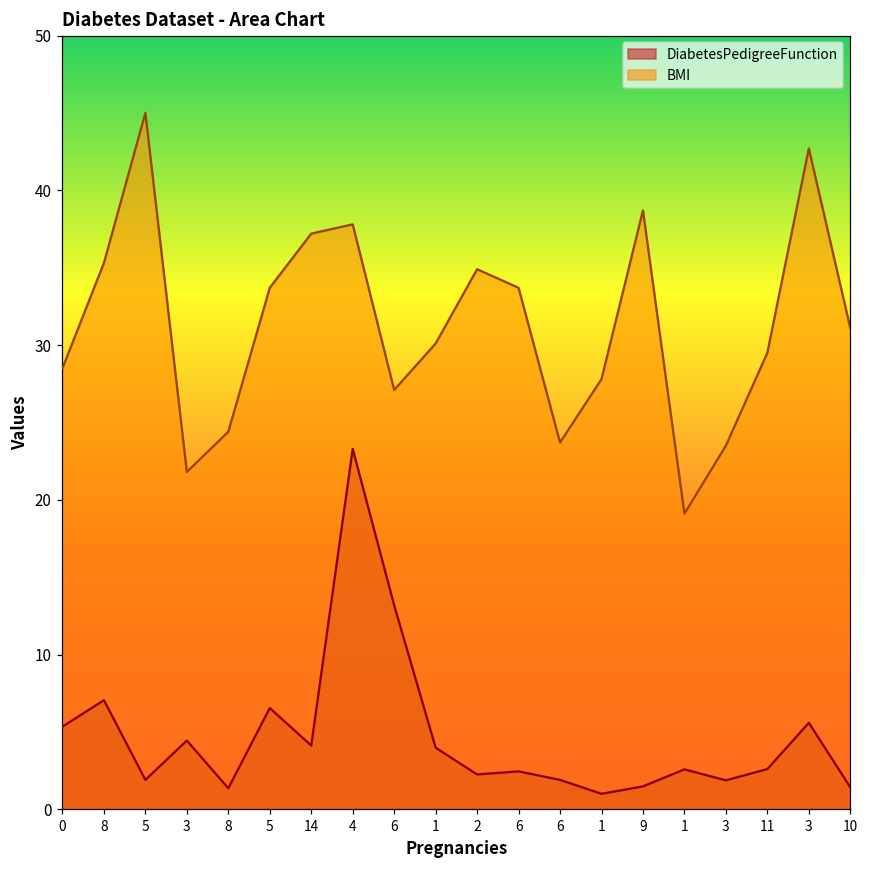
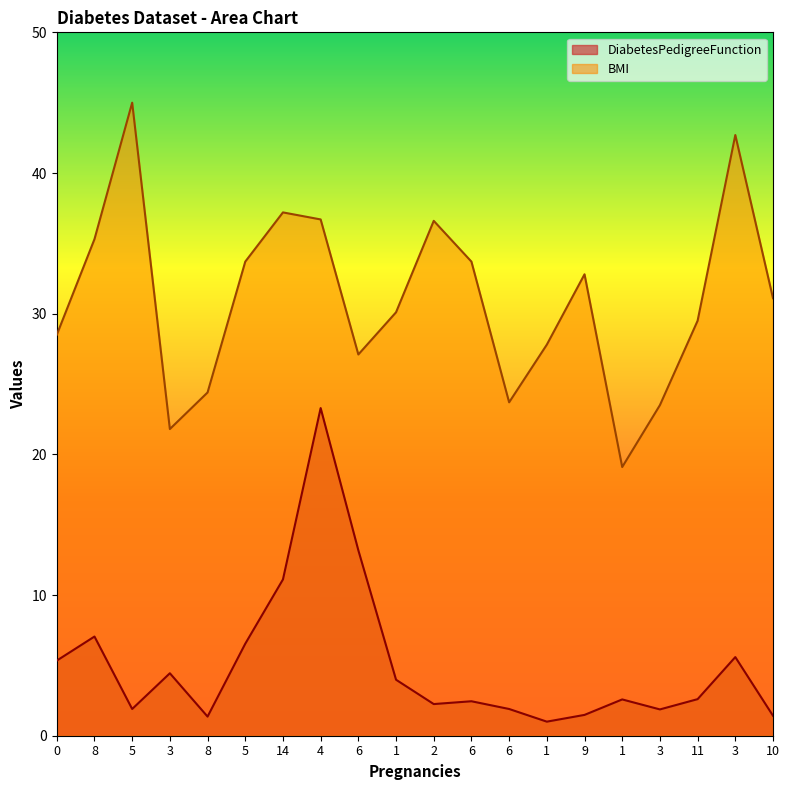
  {
    "DiabetesPedigreeFunction": {
      "0": 5.3,
-     "14": 4.1,
+     "14": 11.1,
      "4": 23.3,
      "2": 2.3,
      "9": 1.5,
      "11": 2.6,
      "10": 1.4
    },
    "BMI": {
      "0": 28.5,
      "14": 37.2,
-     "4": 37.8,
-     "2": 34.9,
-     "9": 38.7,
+     "4": 36.7,
+     "2": 36.6,
+     "9": 32.8,
      "11": 29.5,
      "10": 31.1
    }
  }
